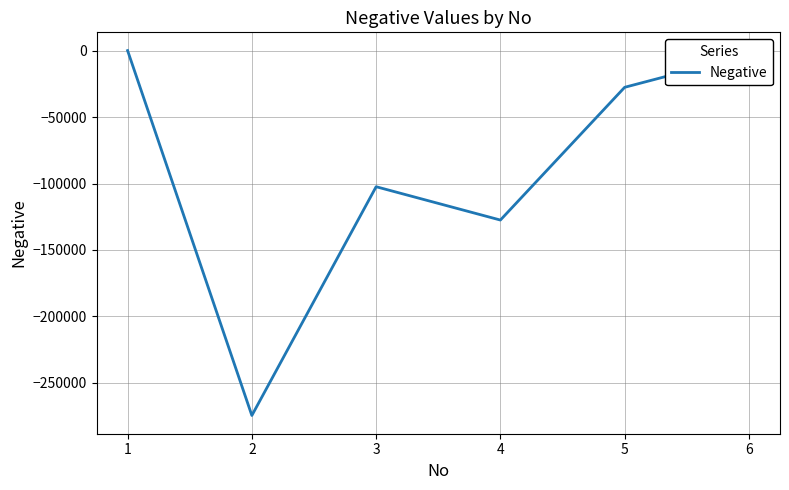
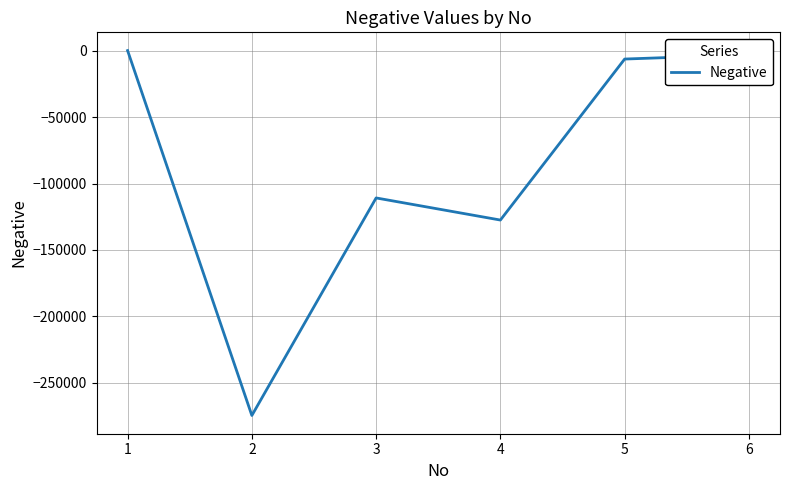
  {
    "1": 0,
    "2": -274000,
-   "3": -102000,
+   "3": -111000,
    "4": -127000,
-   "5": -28000
+   "5": -6000
  }
